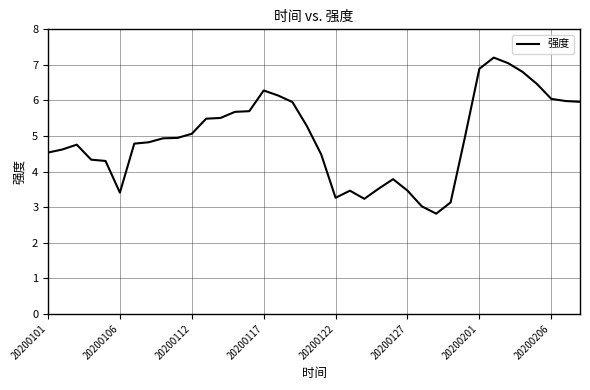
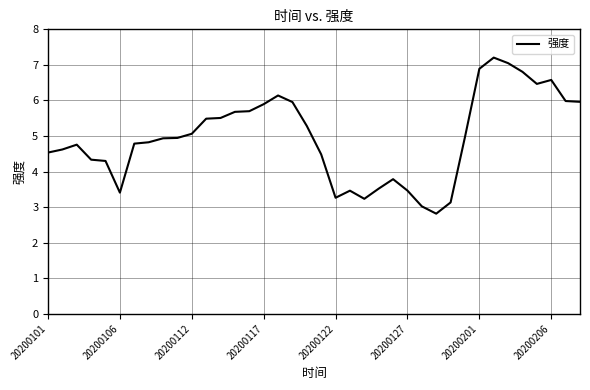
  {
    "20200101": 4.5,
    "20200106": 3.4,
    "20200112": 5.1,
-   "20200117": 6.3,
+   "20200117": 5.9,
    "20200122": 3.3,
    "20200127": 3.5,
    "20200201": 6.9,
-   "20200206": 6.0
+   "20200206": 6.6
  }
